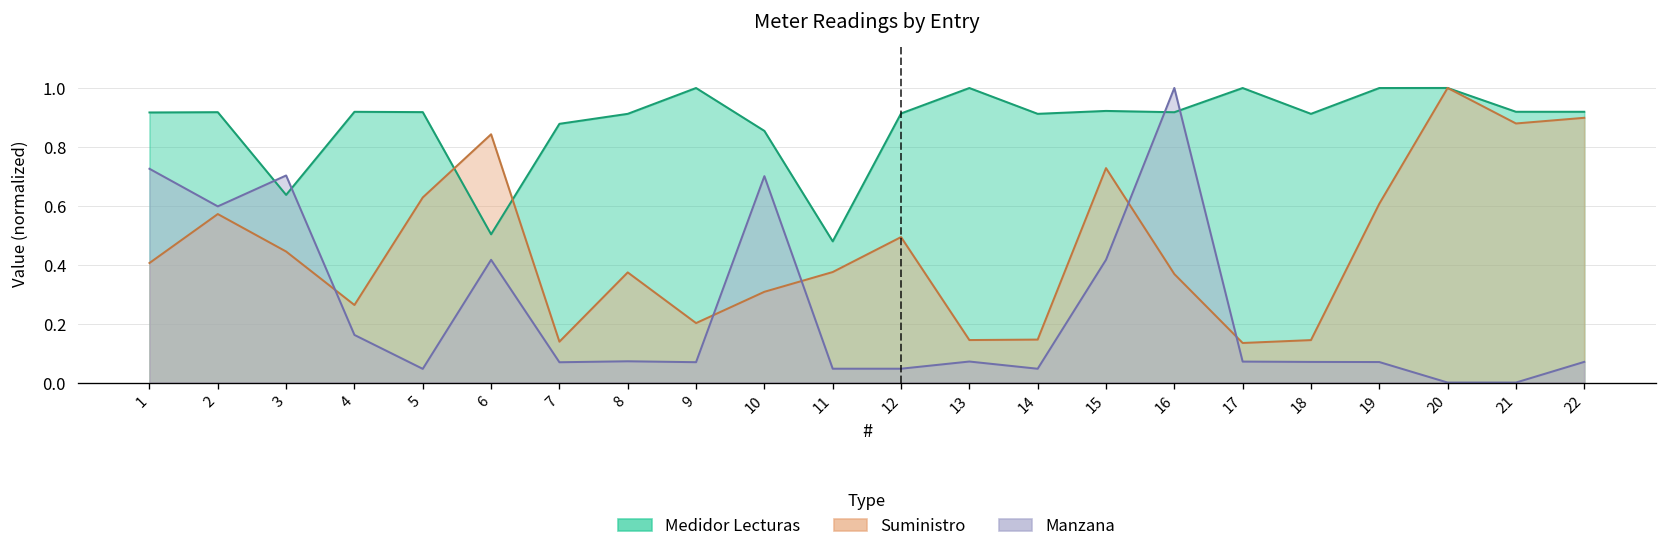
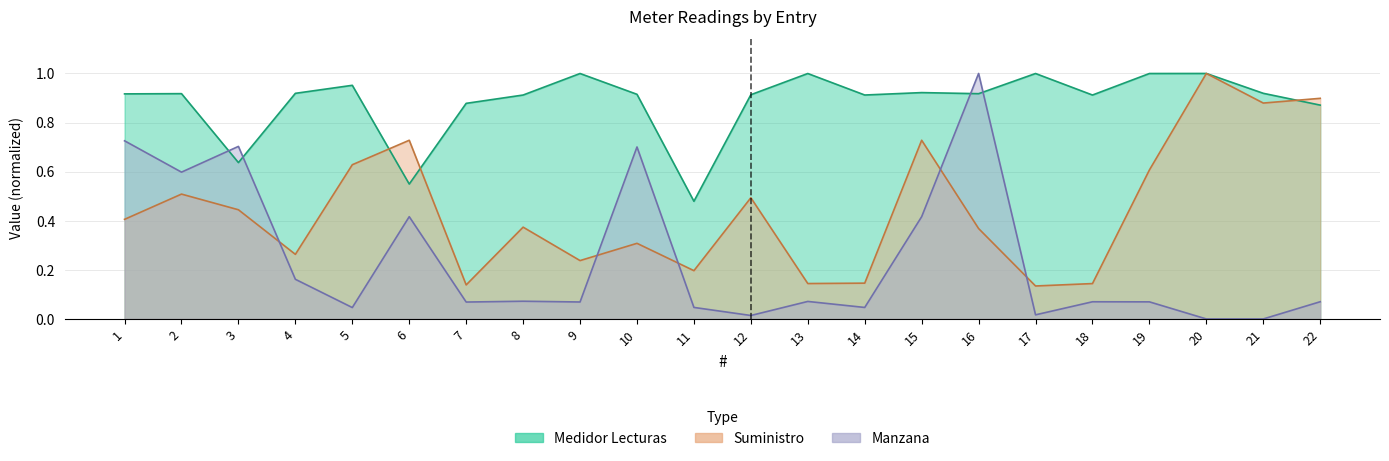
  {
    "Medidor Lecturas": {
      "1": 0.92,
      "2": 0.92,
      "3": 0.64,
      "4": 0.92,
-     "5": 0.92,
-     "6": 0.50,
+     "5": 0.95,
+     "6": 0.55,
      "7": 0.88,
      "8": 0.91,
      "9": 1.00,
-     "10": 0.85,
+     "10": 0.92,
      "11": 0.48,
      "12": 0.91,
      "13": 1.00,
      "14": 0.91,
      "15": 0.92,
      "16": 0.92,
      "17": 1.00,
      "18": 0.91,
      "19": 1.00,
      "21": 0.92,
-     "22": 0.92
+     "22": 0.87
    },
    "Suministro": {
      "1": 0.41,
-     "2": 0.57,
+     "2": 0.51,
      "3": 0.44,
      "4": 0.26,
      "5": 0.63,
-     "6": 0.84,
+     "6": 0.73,
      "7": 0.14,
      "8": 0.37,
-     "9": 0.20,
+     "9": 0.24,
      "10": 0.31,
-     "11": 0.38,
+     "11": 0.20,
      "12": 0.49,
      "13": 0.14,
      "14": 0.15,
      "15": 0.73,
      "16": 0.37,
      "17": 0.13,
      "18": 0.14,
      "19": 0.61,
      "21": 0.88,
      "22": 0.90
    },
    "Manzana": {
      "1": 0.73,
      "2": 0.60,
      "3": 0.70,
      "4": 0.16,
      "5": 0.05,
      "6": 0.42,
      "7": 0.07,
      "8": 0.07,
      "9": 0.07,
      "10": 0.70,
      "11": 0.05,
-     "12": 0.05,
+     "12": 0.01,
      "13": 0.07,
      "14": 0.05,
      "15": 0.42,
      "16": 1.00,
-     "17": 0.07,
+     "17": 0.02,
      "18": 0.07,
      "19": 0.07,
      "20": 0.00,
      "21": 0.00,
      "22": 0.07
    }
  }
